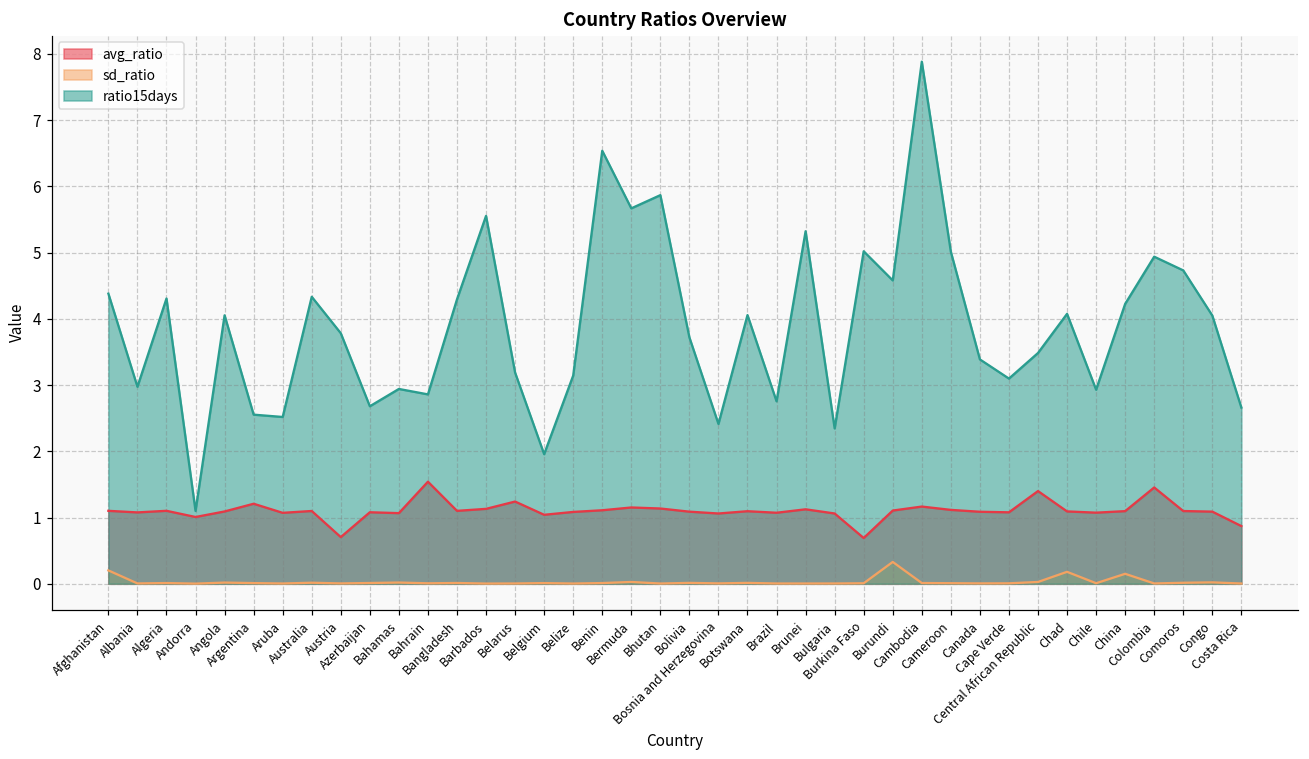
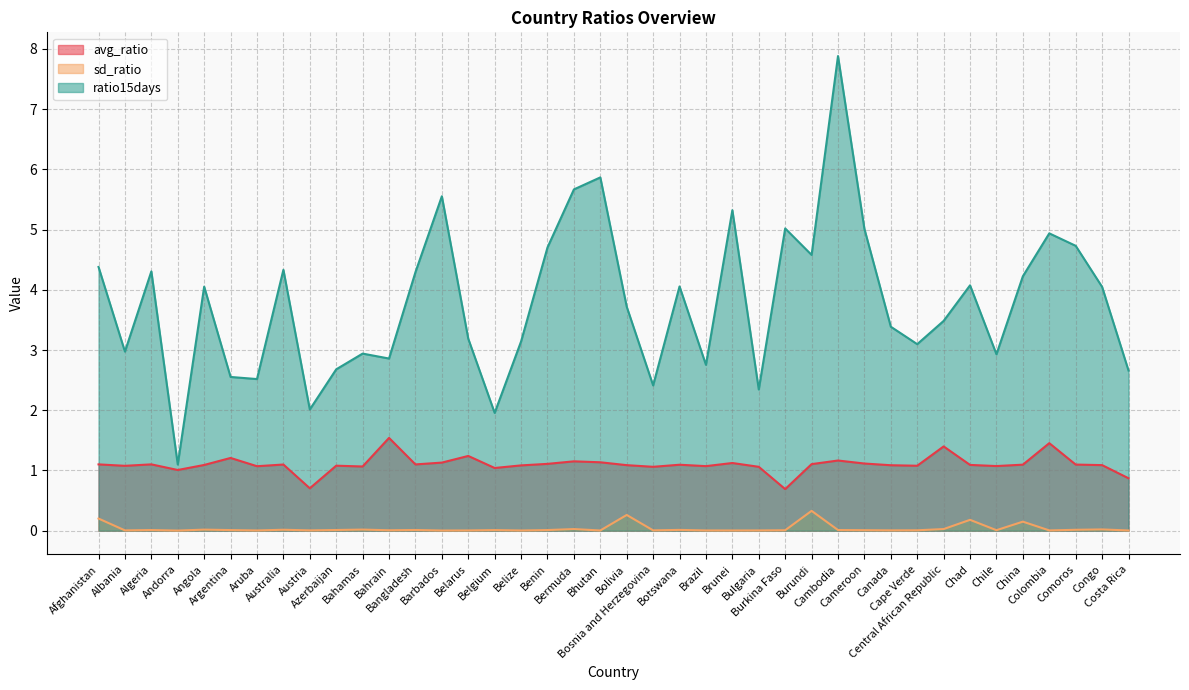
  {
    "avg_ratio": {
      "Afghanistan": 1.1,
      "Albania": 1.1,
      "Algeria": 1.1,
      "Andorra": 1.0,
      "Angola": 1.1,
      "Argentina": 1.2,
      "Aruba": 1.1,
      "Australia": 1.1,
      "Austria": 0.7,
      "Azerbaijan": 1.1,
      "Bahamas": 1.1,
      "Bahrain": 1.5,
      "Bangladesh": 1.1,
      "Barbados": 1.1,
      "Belarus": 1.2,
      "Belgium": 1.0,
      "Belize": 1.1,
      "Benin": 1.1,
      "Bermuda": 1.2,
      "Bhutan": 1.1,
      "Bolivia": 1.1,
      "Bosnia and Herzegovina": 1.1,
      "Botswana": 1.1,
      "Brazil": 1.1,
      "Brunei": 1.1,
      "Bulgaria": 1.1,
      "Burkina Faso": 0.7,
      "Burundi": 1.1,
      "Cambodia": 1.2,
      "Cameroon": 1.1,
      "Canada": 1.1,
      "Cape Verde": 1.1,
      "Central African Republic": 1.4,
      "Chad": 1.1,
      "Chile": 1.1,
      "China": 1.1,
      "Colombia": 1.5,
      "Comoros": 1.1,
      "Congo": 1.1,
      "Costa Rica": 0.9
    },
    "sd_ratio": {
      "Afghanistan": 0.2,
      "Albania": 0.0,
      "Algeria": 0.0,
      "Andorra": 0.0,
      "Angola": 0.0,
      "Argentina": 0.0,
      "Aruba": 0.0,
      "Australia": 0.0,
      "Austria": 0.0,
      "Azerbaijan": 0.0,
      "Bahamas": 0.0,
      "Bahrain": 0.0,
      "Bangladesh": 0.0,
      "Barbados": 0.0,
      "Belarus": 0.0,
      "Belgium": 0.0,
      "Belize": 0.0,
      "Benin": 0.0,
      "Bermuda": 0.0,
      "Bhutan": 0.0,
-     "Bolivia": 0.0,
+     "Bolivia": 0.3,
      "Bosnia and Herzegovina": 0.0,
      "Botswana": 0.0,
      "Brazil": 0.0,
      "Brunei": 0.0,
      "Bulgaria": 0.0,
      "Burkina Faso": 0.0,
      "Burundi": 0.3,
      "Cambodia": 0.0,
      "Cameroon": 0.0,
      "Canada": 0.0,
      "Cape Verde": 0.0,
      "Central African Republic": 0.0,
      "Chad": 0.2,
      "Chile": 0.0,
      "China": 0.2,
      "Colombia": 0.0,
      "Comoros": 0.0,
      "Congo": 0.0,
      "Costa Rica": 0.0
    },
    "ratio15days": {
      "Afghanistan": 4.4,
      "Albania": 3.0,
      "Algeria": 4.3,
      "Andorra": 1.1,
      "Angola": 4.1,
      "Argentina": 2.6,
      "Aruba": 2.5,
      "Australia": 4.3,
-     "Austria": 3.8,
+     "Austria": 2.0,
      "Azerbaijan": 2.7,
      "Bahamas": 2.9,
      "Bahrain": 2.9,
      "Bangladesh": 4.3,
      "Barbados": 5.6,
      "Belarus": 3.2,
      "Belgium": 2.0,
      "Belize": 3.1,
-     "Benin": 6.5,
+     "Benin": 4.7,
      "Bermuda": 5.7,
      "Bhutan": 5.9,
      "Bolivia": 3.7,
      "Bosnia and Herzegovina": 2.4,
      "Botswana": 4.1,
      "Brazil": 2.8,
      "Brunei": 5.3,
      "Bulgaria": 2.3,
      "Burkina Faso": 5.0,
      "Burundi": 4.6,
      "Cambodia": 7.9,
      "Cameroon": 5.0,
      "Canada": 3.4,
      "Cape Verde": 3.1,
      "Central African Republic": 3.5,
      "Chad": 4.1,
      "Chile": 2.9,
      "China": 4.2,
      "Colombia": 4.9,
      "Comoros": 4.7,
      "Congo": 4.0,
      "Costa Rica": 2.7
    }
  }
